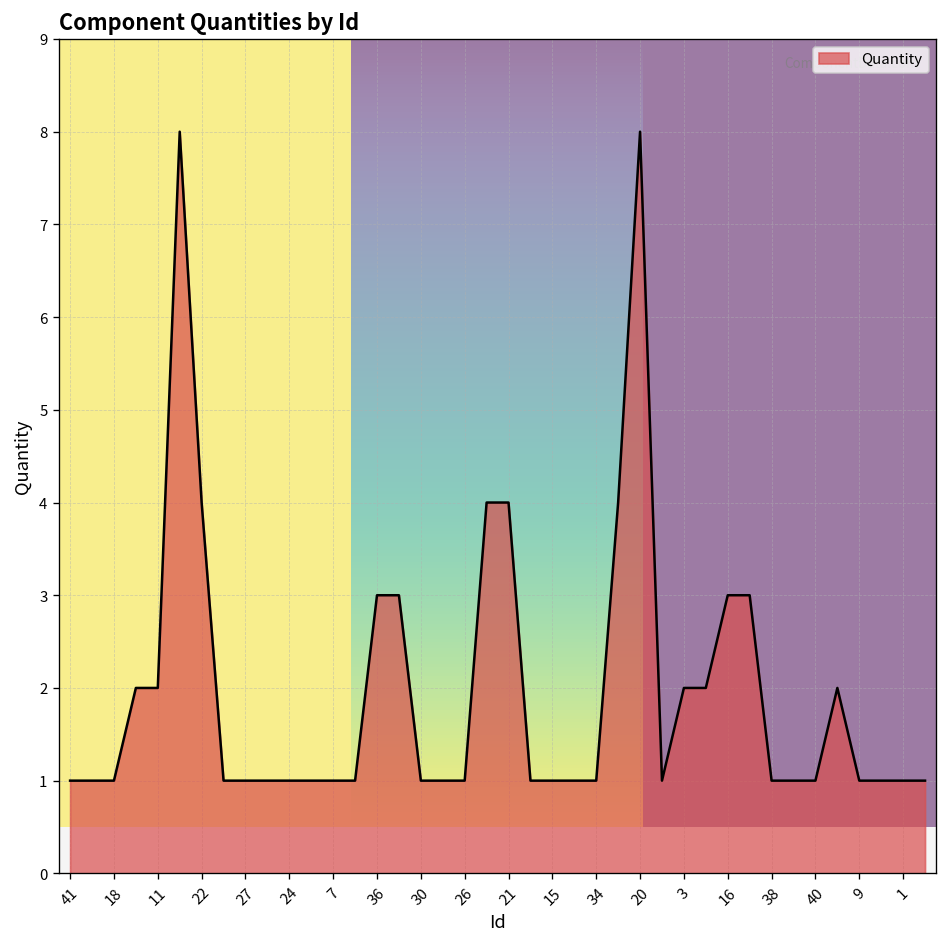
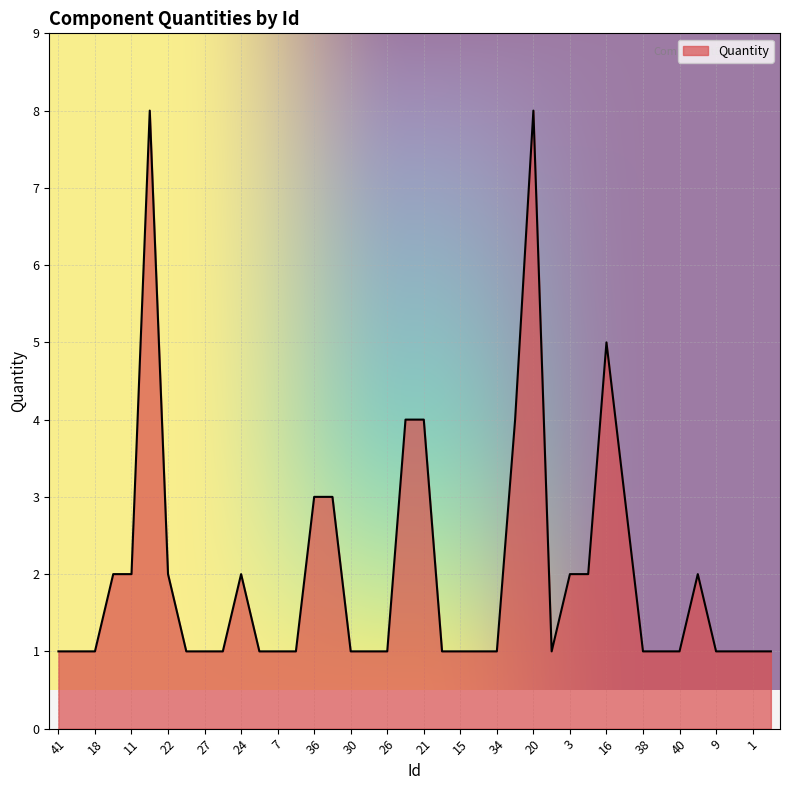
  {
    "41": 1,
    "18": 1,
-   "22": 4,
-   "24": 1,
+   "22": 2,
+   "24": 2,
    "36": 3,
    "30": 1,
    "26": 1,
    "34": 1,
    "20": 8,
-   "16": 3,
+   "16": 5,
    "38": 1,
    "40": 1
  }
